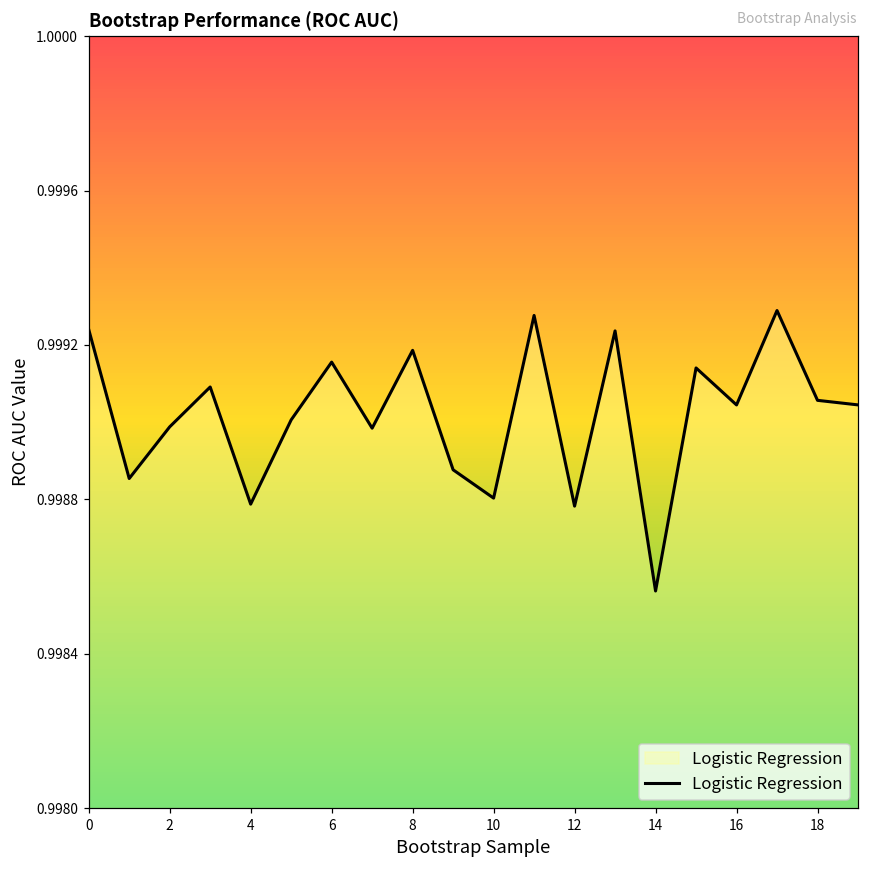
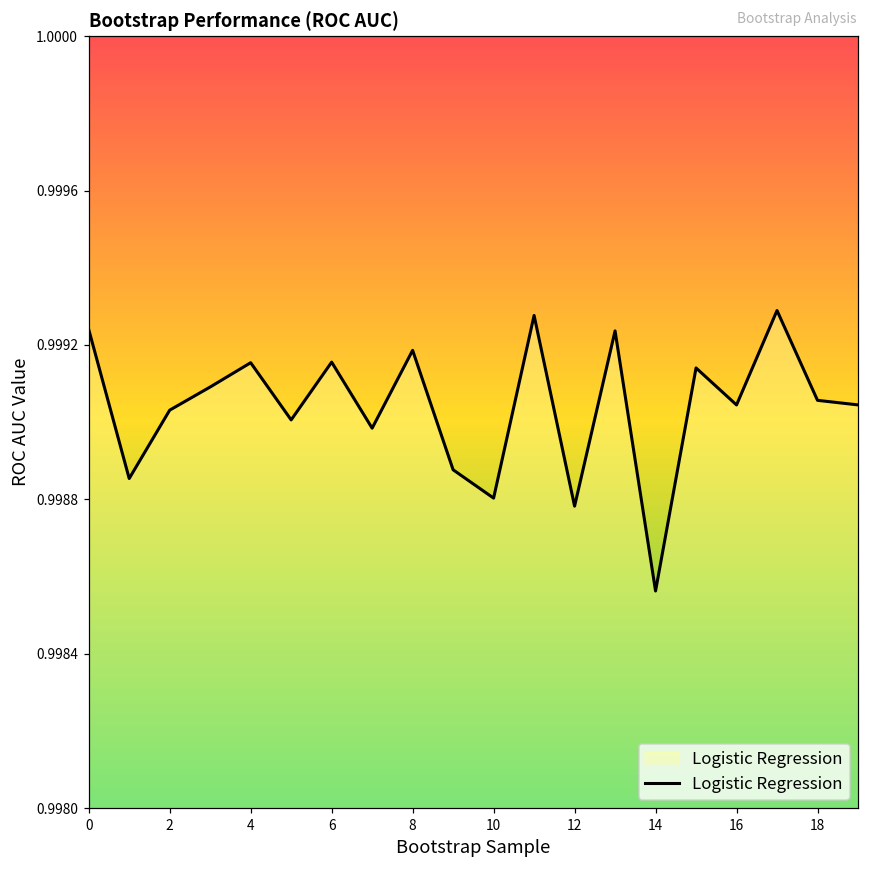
  {
    "0": 0.99924,
-   "2": 0.99899,
-   "4": 0.99879,
+   "2": 0.99903,
+   "4": 0.99915,
    "6": 0.99916,
    "8": 0.99919,
    "10": 0.99880,
    "12": 0.99878,
    "14": 0.99856,
    "16": 0.99904,
    "18": 0.99906
  }
